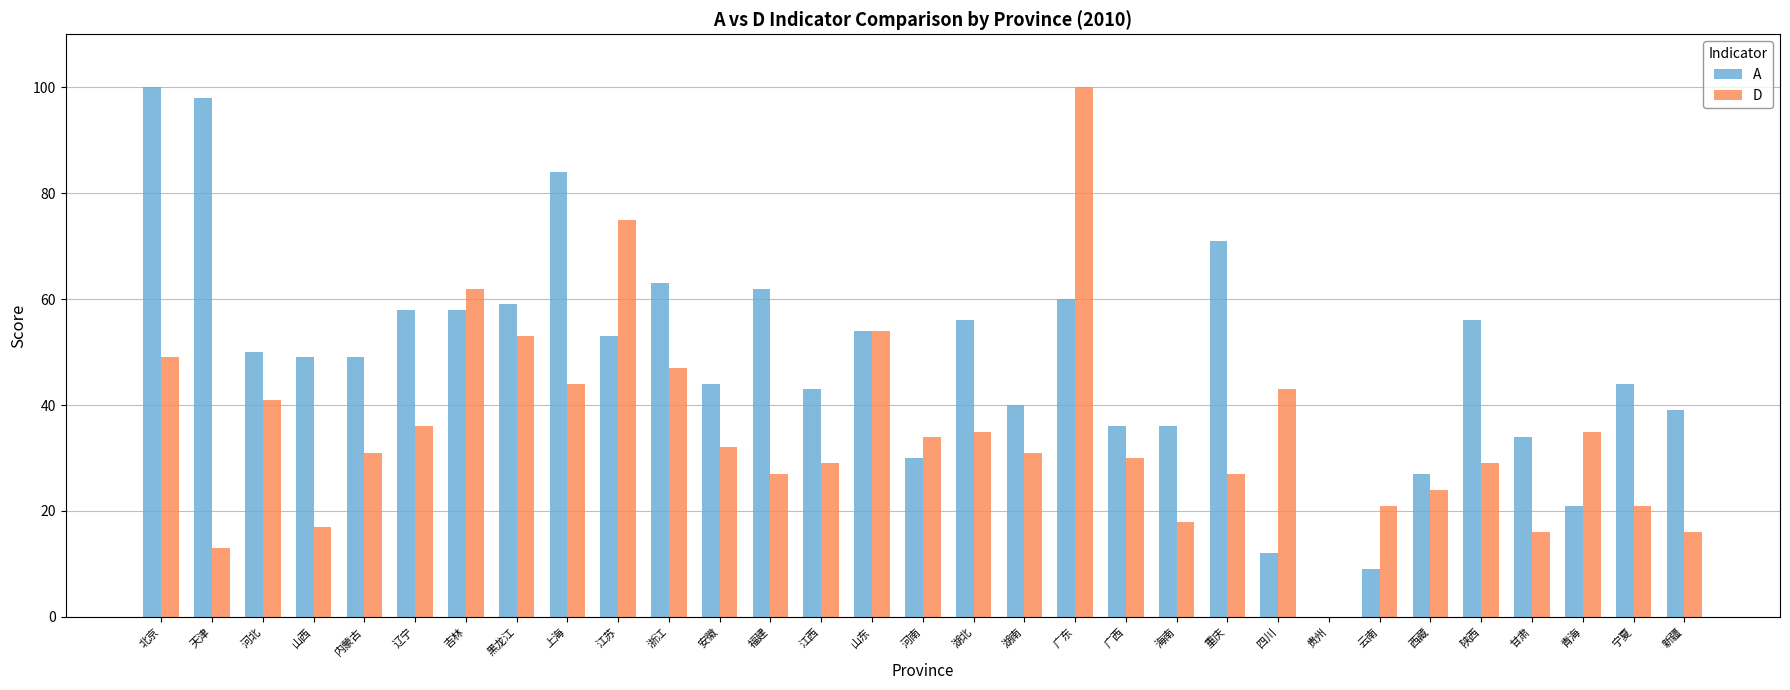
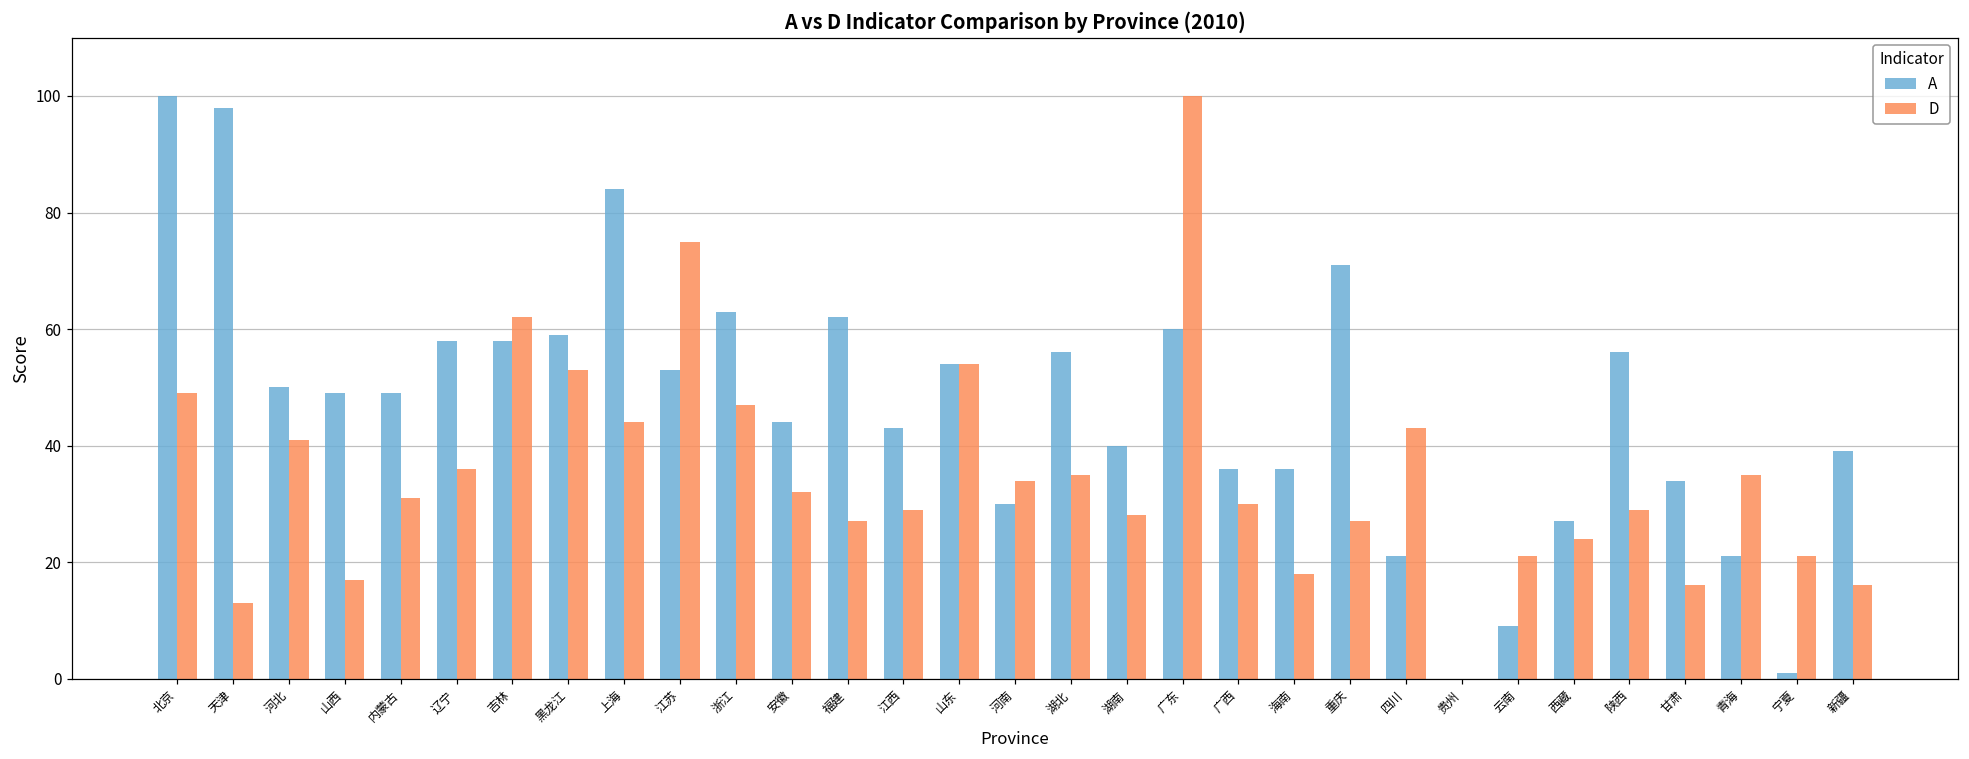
  {
    "A": {
      "北京": 100,
      "天津": 98,
      "河北": 50,
      "山西": 49,
      "内蒙古": 49,
      "辽宁": 58,
      "吉林": 58,
      "黑龙江": 59,
      "上海": 84,
      "江苏": 53,
      "浙江": 63,
      "安徽": 44,
      "福建": 62,
      "江西": 43,
      "山东": 54,
      "河南": 30,
      "湖北": 56,
      "湖南": 40,
      "广东": 60,
      "广西": 36,
      "海南": 36,
      "重庆": 71,
-     "四川": 12,
+     "四川": 21,
      "贵州": 0,
      "云南": 9,
      "西藏": 27,
      "陕西": 56,
      "甘肃": 34,
      "青海": 21,
-     "宁夏": 44,
+     "宁夏": 1,
      "新疆": 39
    },
    "D": {
      "北京": 49,
      "天津": 13,
      "河北": 41,
      "山西": 17,
      "内蒙古": 31,
      "辽宁": 36,
      "吉林": 62,
      "黑龙江": 53,
      "上海": 44,
      "江苏": 75,
      "浙江": 47,
      "安徽": 32,
      "福建": 27,
      "江西": 29,
      "山东": 54,
      "河南": 34,
      "湖北": 35,
-     "湖南": 31,
+     "湖南": 28,
      "广东": 100,
      "广西": 30,
      "海南": 18,
      "重庆": 27,
      "四川": 43,
      "贵州": 0,
      "云南": 21,
      "西藏": 24,
      "陕西": 29,
      "甘肃": 16,
      "青海": 35,
      "宁夏": 21,
      "新疆": 16
    }
  }
